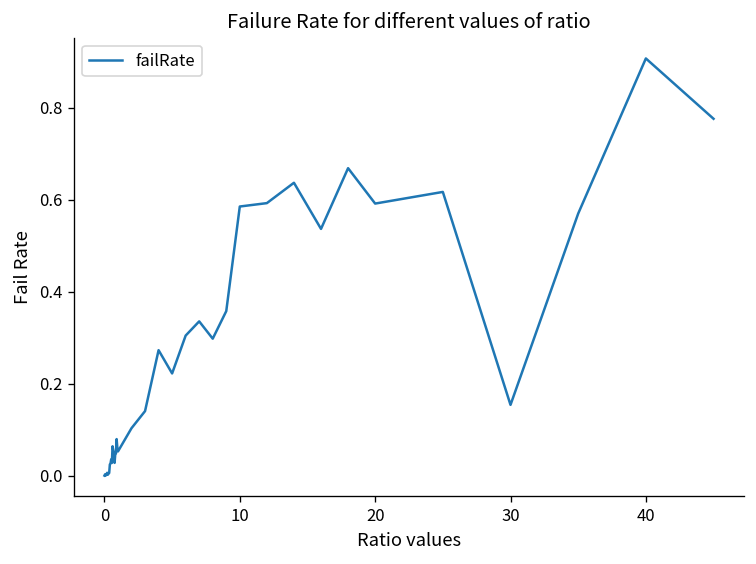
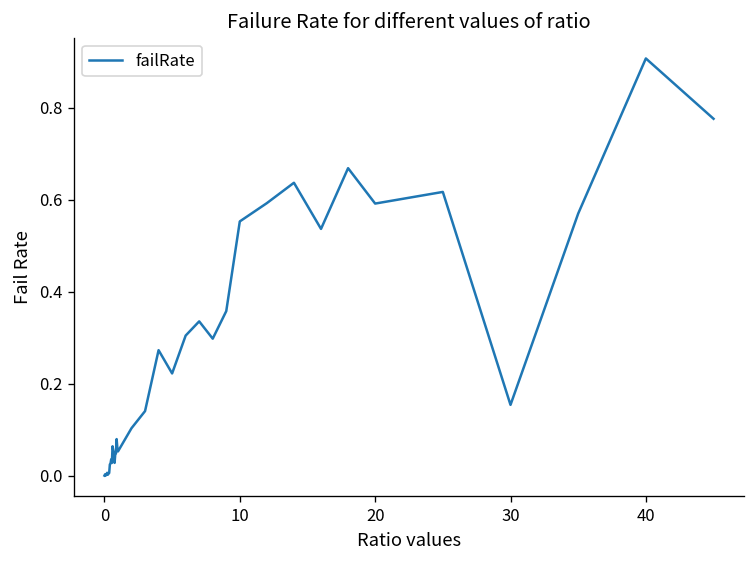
  {
    "0": 0.00,
-   "10": 0.59,
+   "10": 0.55,
    "20": 0.59,
    "30": 0.15,
    "40": 0.91
  }
